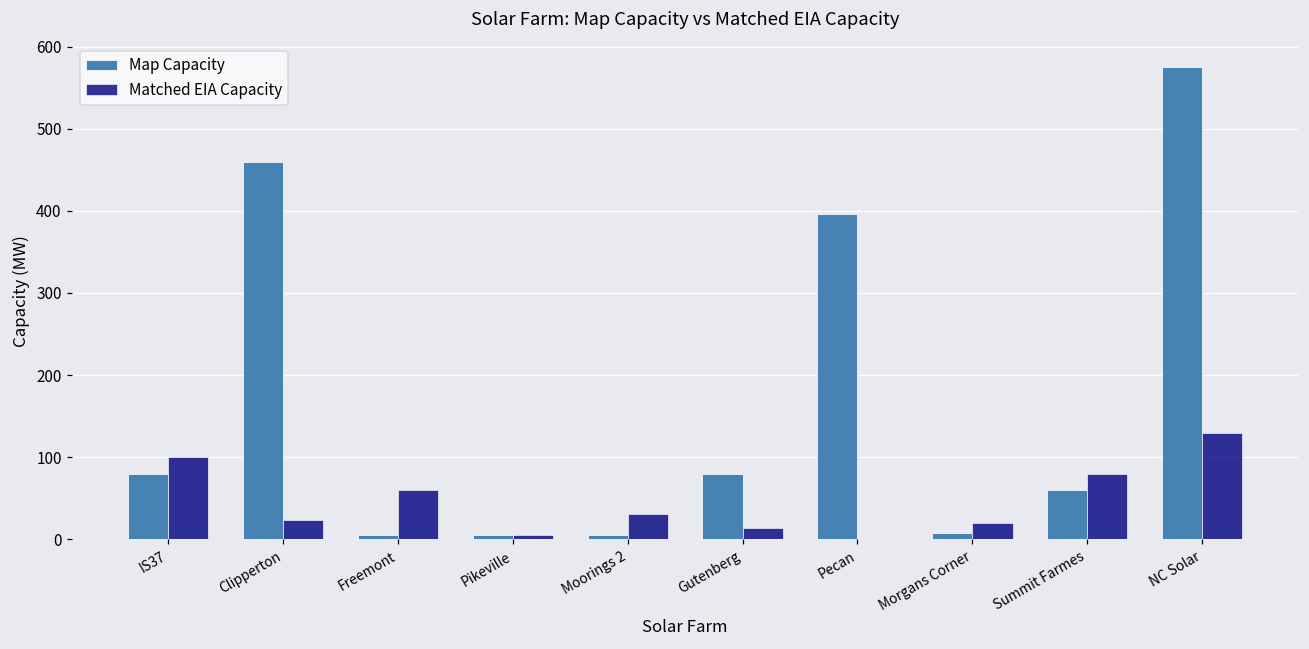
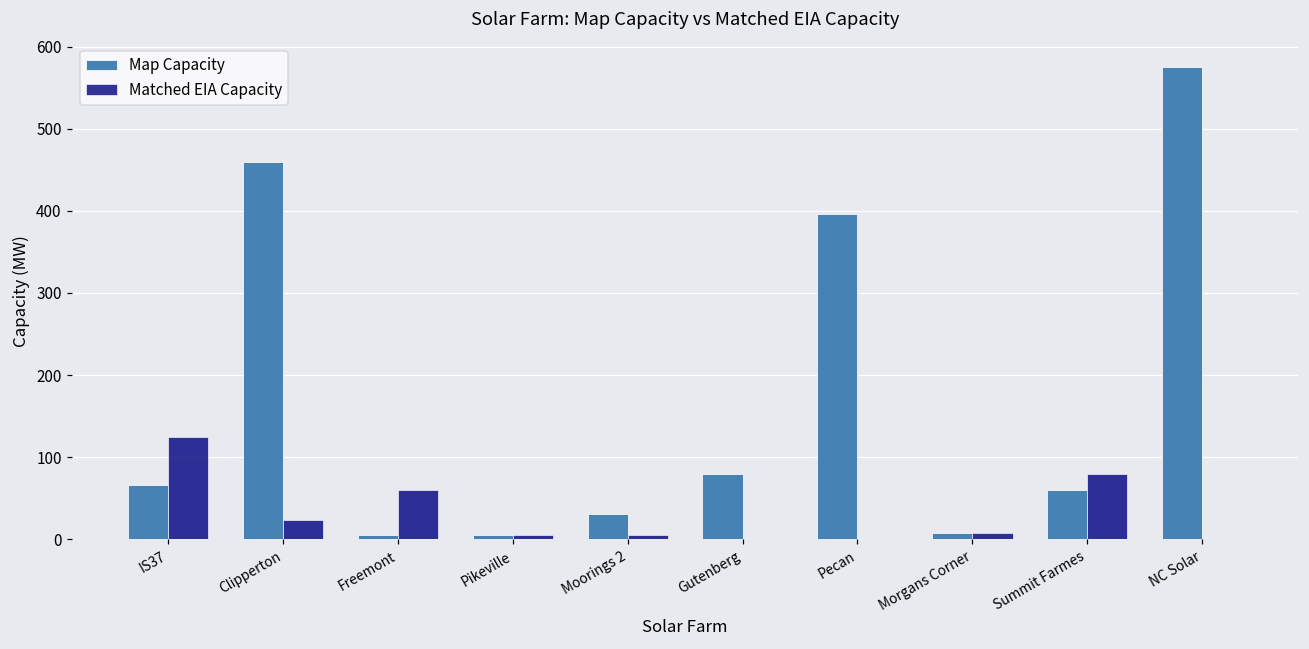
  {
    "Map Capacity": {
-     "IS37": 80,
+     "IS37": 70,
      "Clipperton": 460,
      "Freemont": 10,
      "Pikeville": 10,
-     "Moorings 2": 10,
+     "Moorings 2": 30,
      "Gutenberg": 80,
      "Pecan": 400,
      "Morgans Corner": 10,
      "Summit Farmes": 60,
      "NC Solar": 580
    },
    "Matched EIA Capacity": {
-     "IS37": 100,
+     "IS37": 120,
      "Clipperton": 20,
      "Freemont": 60,
      "Pikeville": 10,
-     "Moorings 2": 30,
-     "Gutenberg": 10,
+     "Moorings 2": 10,
+     "Gutenberg": 0,
      "Pecan": 0,
-     "Morgans Corner": 20,
+     "Morgans Corner": 10,
      "Summit Farmes": 80,
-     "NC Solar": 130
+     "NC Solar": 0
    }
  }
